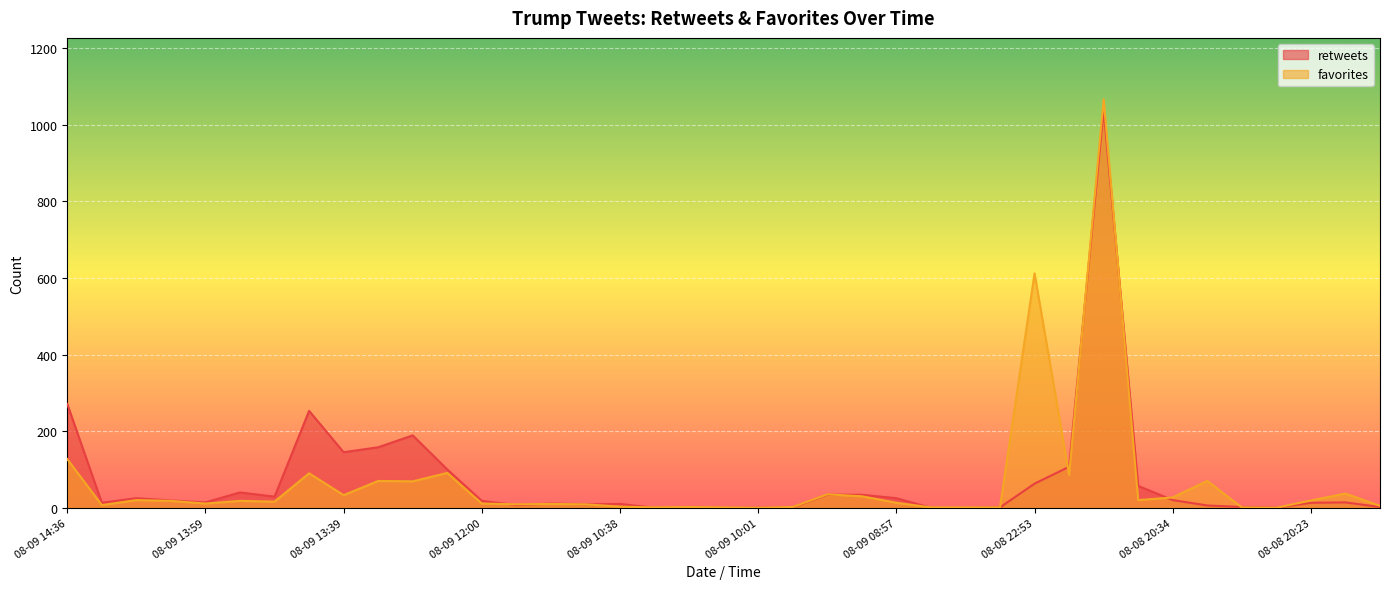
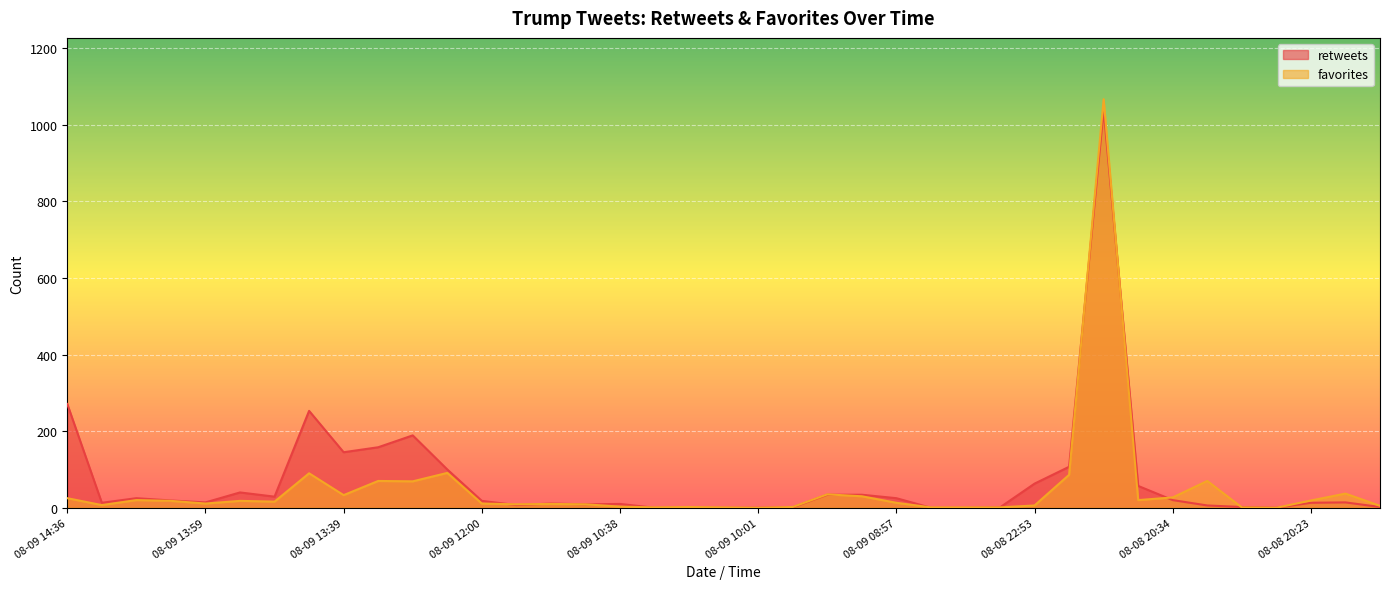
  {
    "retweets": {
      "08-09 14:36": 270,
      "08-09 13:39": 150,
      "08-09 12:00": 20,
      "08-08 22:53": 60
    },
    "favorites": {
-     "08-09 14:36": 130,
+     "08-09 14:36": 30,
      "08-09 13:39": 30,
      "08-09 12:00": 10,
-     "08-08 22:53": 610
+     "08-08 22:53": 10
    }
  }
